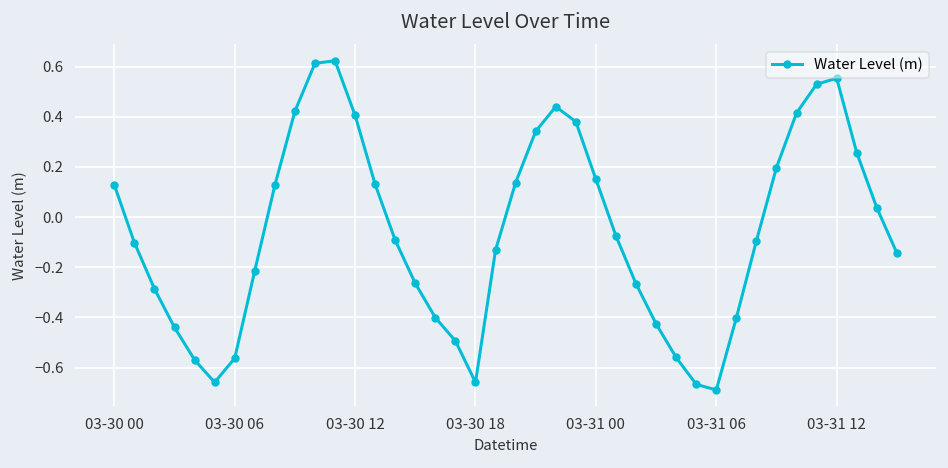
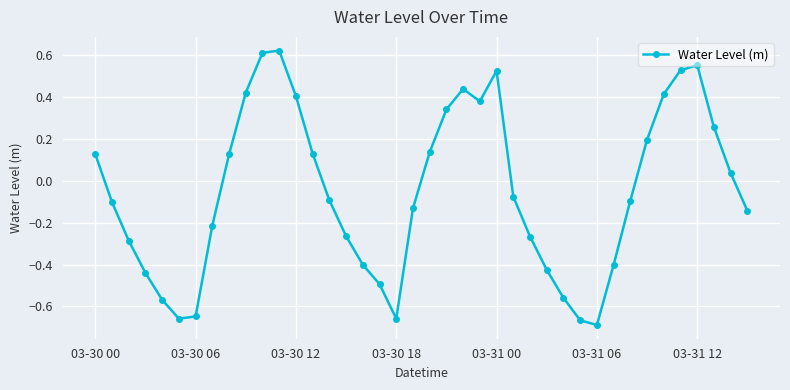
  {
    "03-30 00": 0.13,
-   "03-30 06": -0.56,
+   "03-30 06": -0.65,
    "03-30 12": 0.41,
    "03-30 18": -0.66,
-   "03-31 00": 0.15,
+   "03-31 00": 0.53,
    "03-31 06": -0.69
  }
